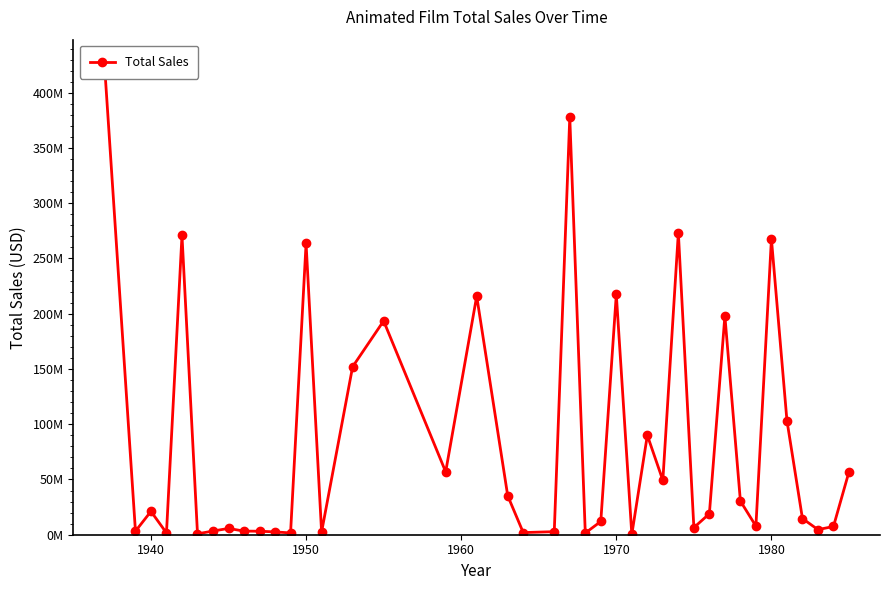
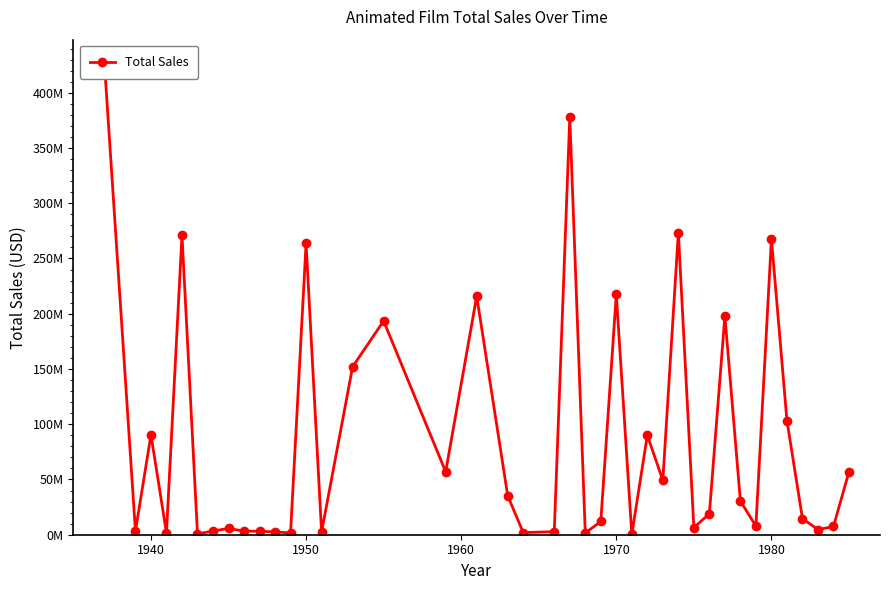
  {
-   "1940": 21000000,
+   "1940": 91000000,
    "1950": 264000000,
    "1970": 217000000,
    "1980": 268000000
  }
